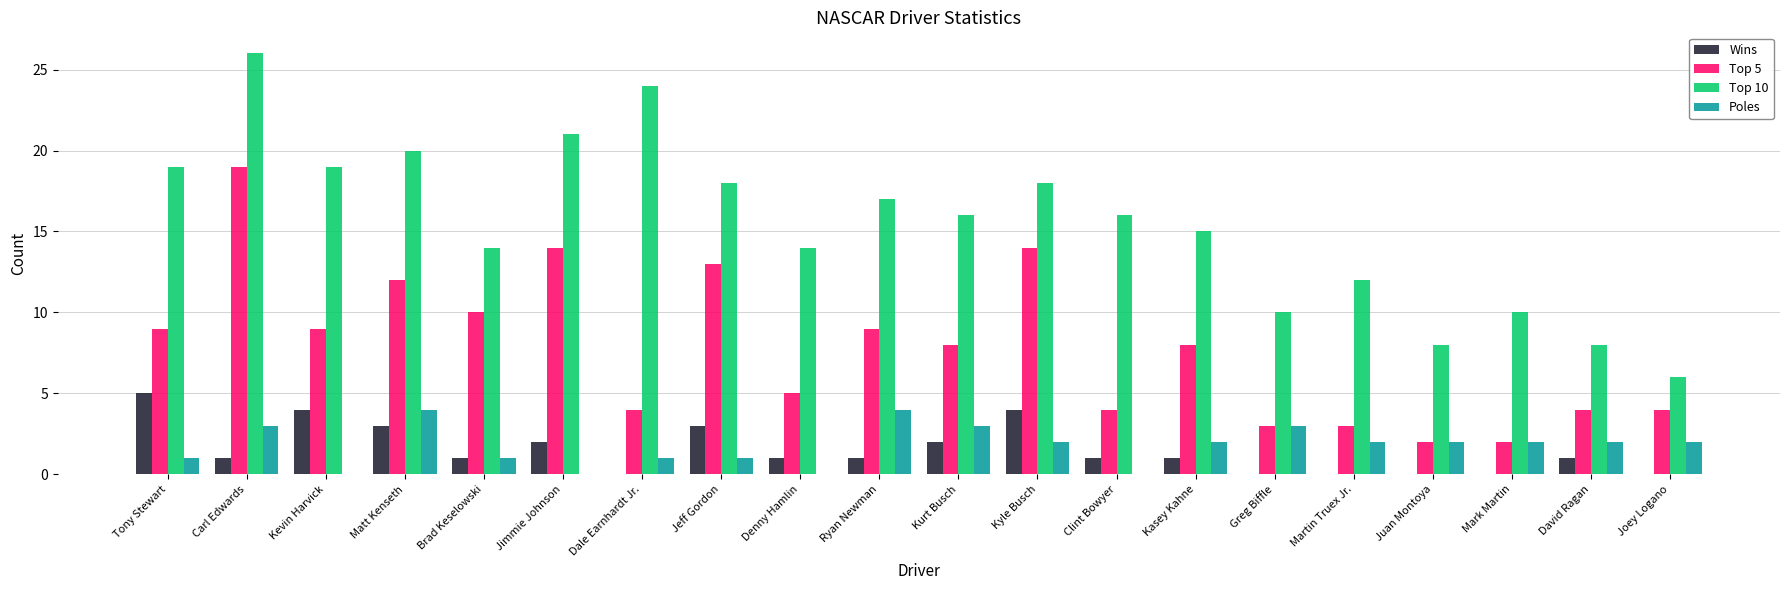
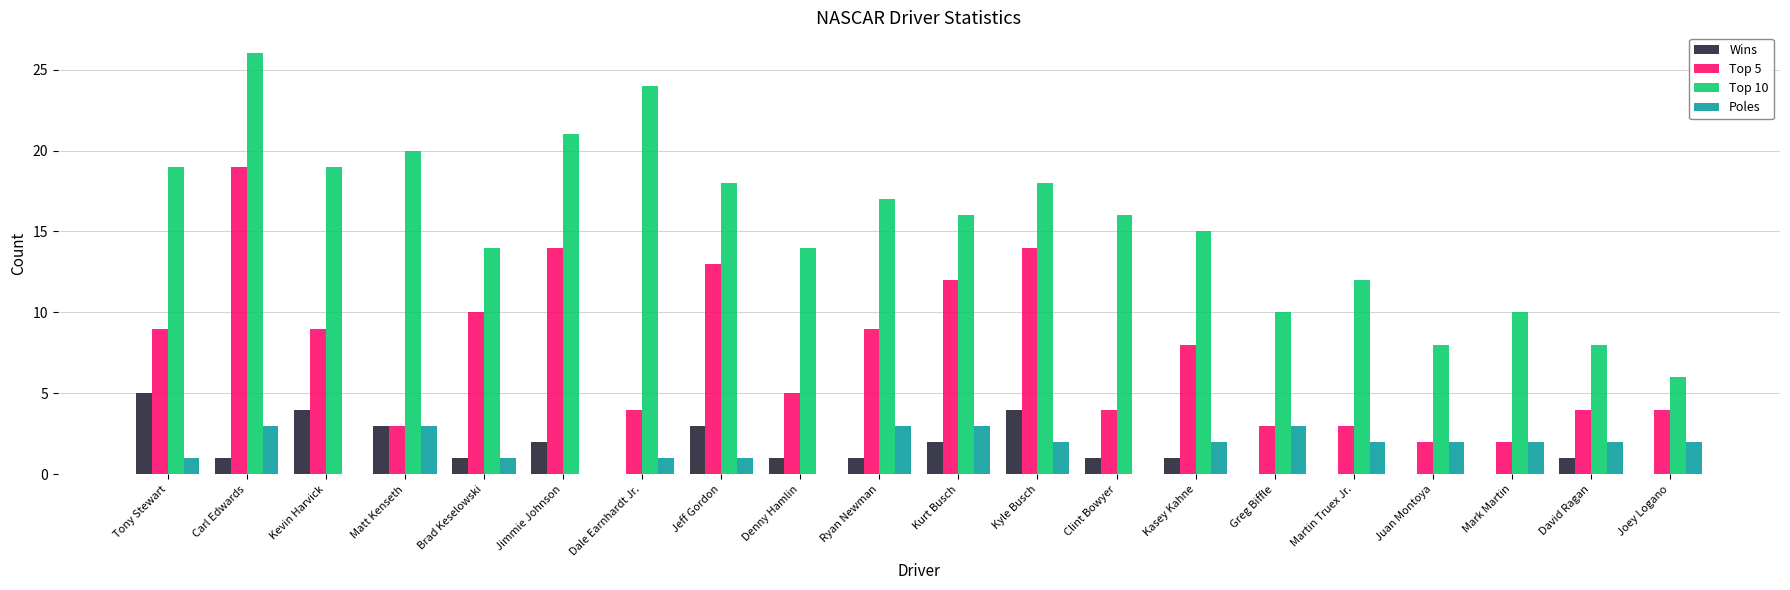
  {
    "Wins": {
      "Tony Stewart": 5,
      "Carl Edwards": 1,
      "Kevin Harvick": 4,
      "Matt Kenseth": 3,
      "Brad Keselowski": 1,
      "Jimmie Johnson": 2,
      "Dale Earnhardt Jr.": 0,
      "Jeff Gordon": 3,
      "Denny Hamlin": 1,
      "Ryan Newman": 1,
      "Kurt Busch": 2,
      "Kyle Busch": 4,
      "Clint Bowyer": 1,
      "Kasey Kahne": 1,
      "Greg Biffle": 0,
      "Martin Truex Jr.": 0,
      "Juan Montoya": 0,
      "Mark Martin": 0,
      "David Ragan": 1,
      "Joey Logano": 0
    },
    "Top 5": {
      "Tony Stewart": 9,
      "Carl Edwards": 19,
      "Kevin Harvick": 9,
-     "Matt Kenseth": 12,
+     "Matt Kenseth": 3,
      "Brad Keselowski": 10,
      "Jimmie Johnson": 14,
      "Dale Earnhardt Jr.": 4,
      "Jeff Gordon": 13,
      "Denny Hamlin": 5,
      "Ryan Newman": 9,
-     "Kurt Busch": 8,
+     "Kurt Busch": 12,
      "Kyle Busch": 14,
      "Clint Bowyer": 4,
      "Kasey Kahne": 8,
      "Greg Biffle": 3,
      "Martin Truex Jr.": 3,
      "Juan Montoya": 2,
      "Mark Martin": 2,
      "David Ragan": 4,
      "Joey Logano": 4
    },
    "Top 10": {
      "Tony Stewart": 19,
      "Carl Edwards": 26,
      "Kevin Harvick": 19,
      "Matt Kenseth": 20,
      "Brad Keselowski": 14,
      "Jimmie Johnson": 21,
      "Dale Earnhardt Jr.": 24,
      "Jeff Gordon": 18,
      "Denny Hamlin": 14,
      "Ryan Newman": 17,
      "Kurt Busch": 16,
      "Kyle Busch": 18,
      "Clint Bowyer": 16,
      "Kasey Kahne": 15,
      "Greg Biffle": 10,
      "Martin Truex Jr.": 12,
      "Juan Montoya": 8,
      "Mark Martin": 10,
      "David Ragan": 8,
      "Joey Logano": 6
    },
    "Poles": {
      "Tony Stewart": 1,
      "Carl Edwards": 3,
      "Kevin Harvick": 0,
-     "Matt Kenseth": 4,
+     "Matt Kenseth": 3,
      "Brad Keselowski": 1,
      "Jimmie Johnson": 0,
      "Dale Earnhardt Jr.": 1,
      "Jeff Gordon": 1,
      "Denny Hamlin": 0,
-     "Ryan Newman": 4,
+     "Ryan Newman": 3,
      "Kurt Busch": 3,
      "Kyle Busch": 2,
      "Clint Bowyer": 0,
      "Kasey Kahne": 2,
      "Greg Biffle": 3,
      "Martin Truex Jr.": 2,
      "Juan Montoya": 2,
      "Mark Martin": 2,
      "David Ragan": 2,
      "Joey Logano": 2
    }
  }
